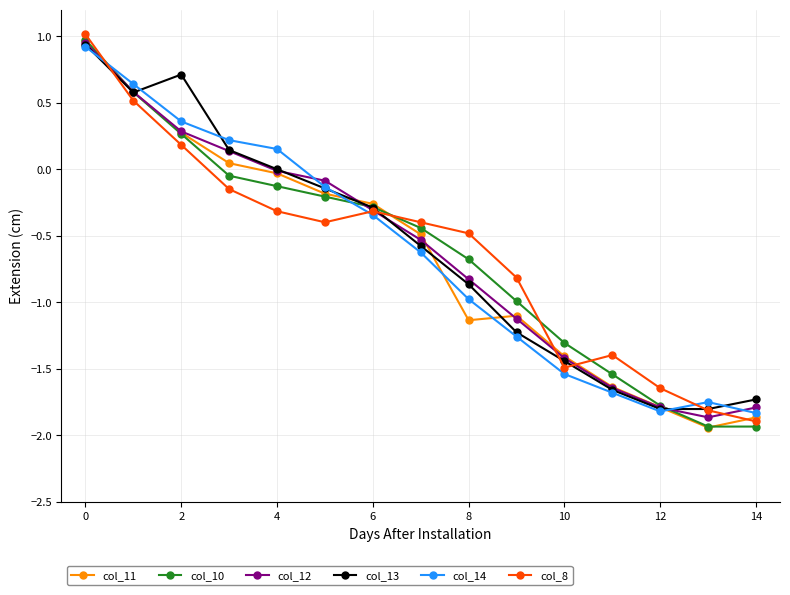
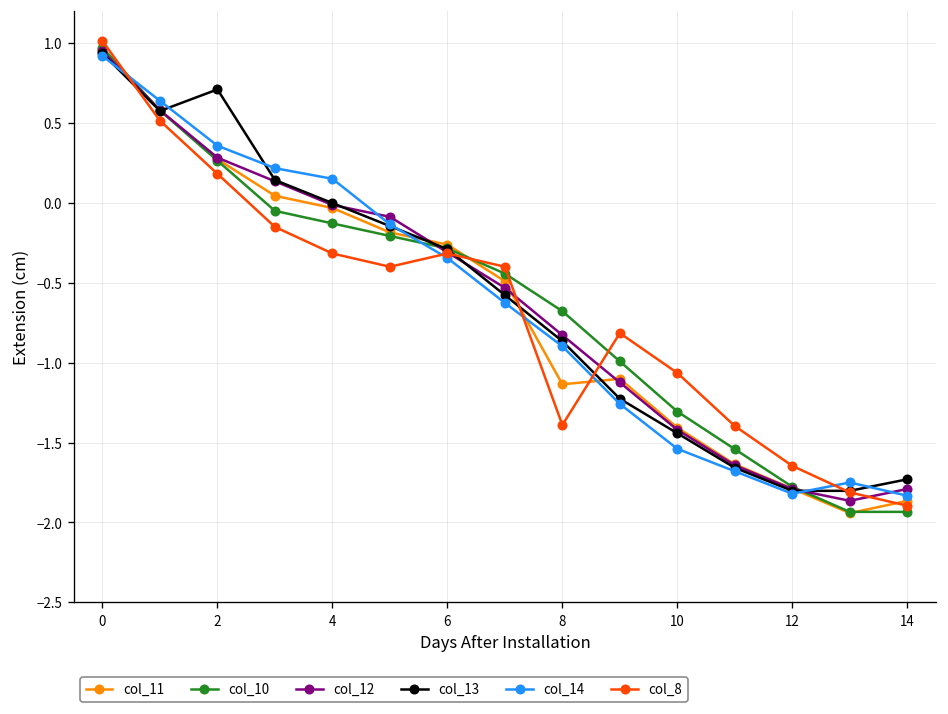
  {
    "col_11": {
      "6": -0.26,
      "8": -1.13,
      "14": -1.87
    },
    "col_10": {
      "4": -0.13,
      "8": -0.68,
      "10": -1.31,
      "14": -1.93
    },
    "col_12": {
      "8": -0.83,
      "14": -1.79
    },
    "col_13": {
      "2": 0.71,
      "8": -0.86,
      "10": -1.44,
      "14": -1.73
    },
    "col_14": {
      "2": 0.36,
      "4": 0.15,
      "6": -0.34,
-     "8": -0.98,
+     "8": -0.90,
      "10": -1.54,
      "14": -1.83
    },
    "col_8": {
      "0": 1.01,
      "2": 0.18,
      "4": -0.32,
-     "8": -0.48,
-     "10": -1.49,
+     "8": -1.39,
+     "10": -1.06,
      "12": -1.65,
      "14": -1.89
    }
  }
